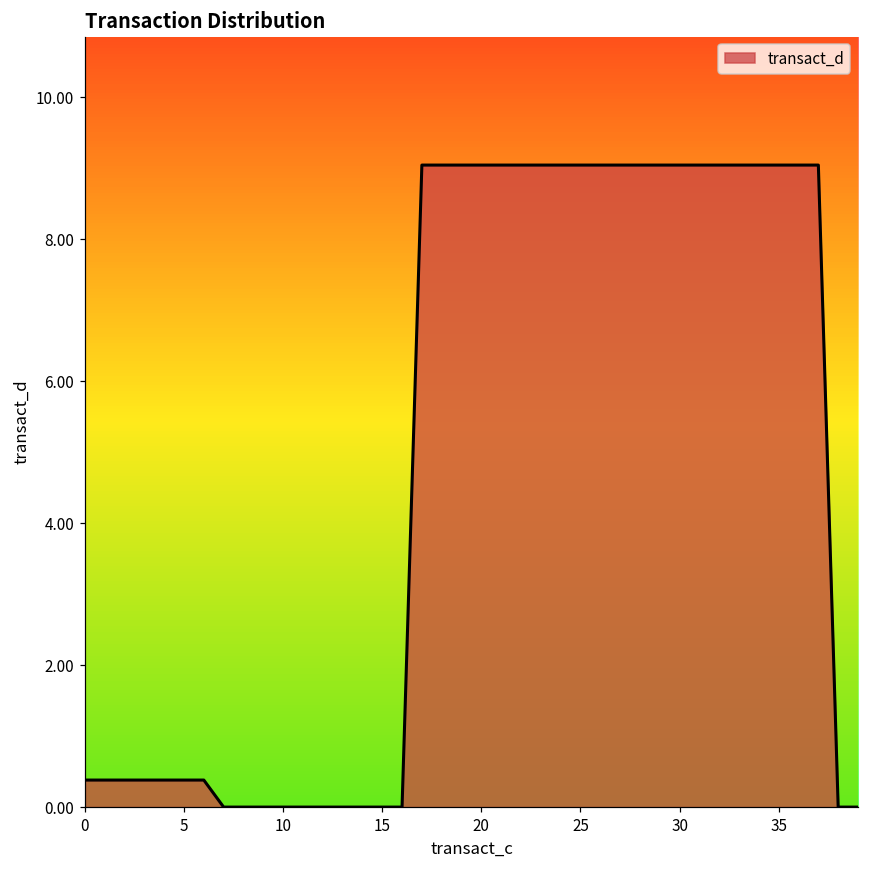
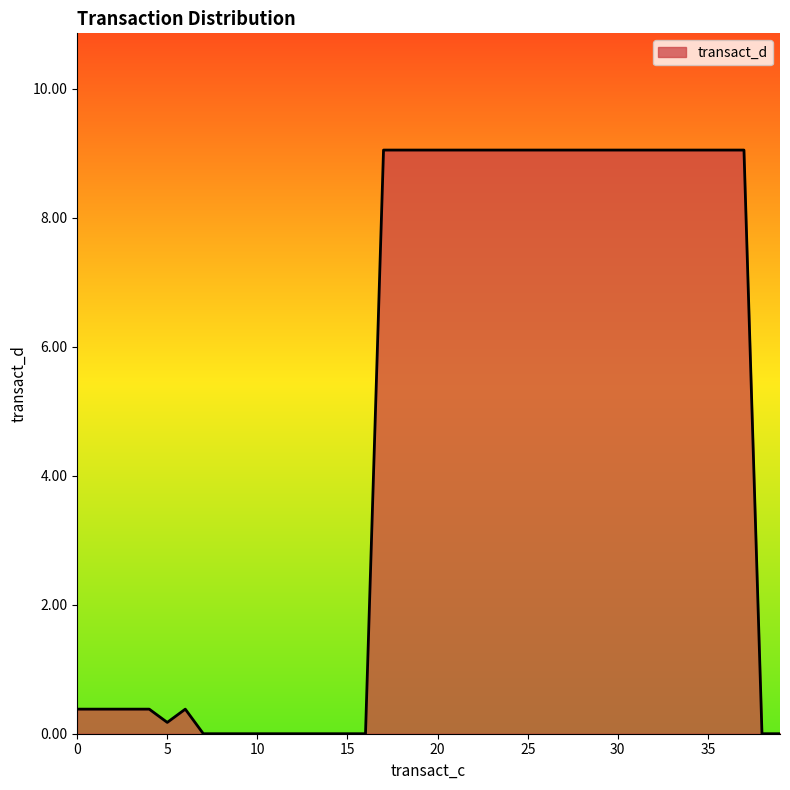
  {
    "0": 0.4,
-   "5": 0.4,
+   "5": 0.2,
    "10": 0.0,
    "15": 0.0,
    "20": 9.0,
    "25": 9.0,
    "30": 9.0,
    "35": 9.0
  }
